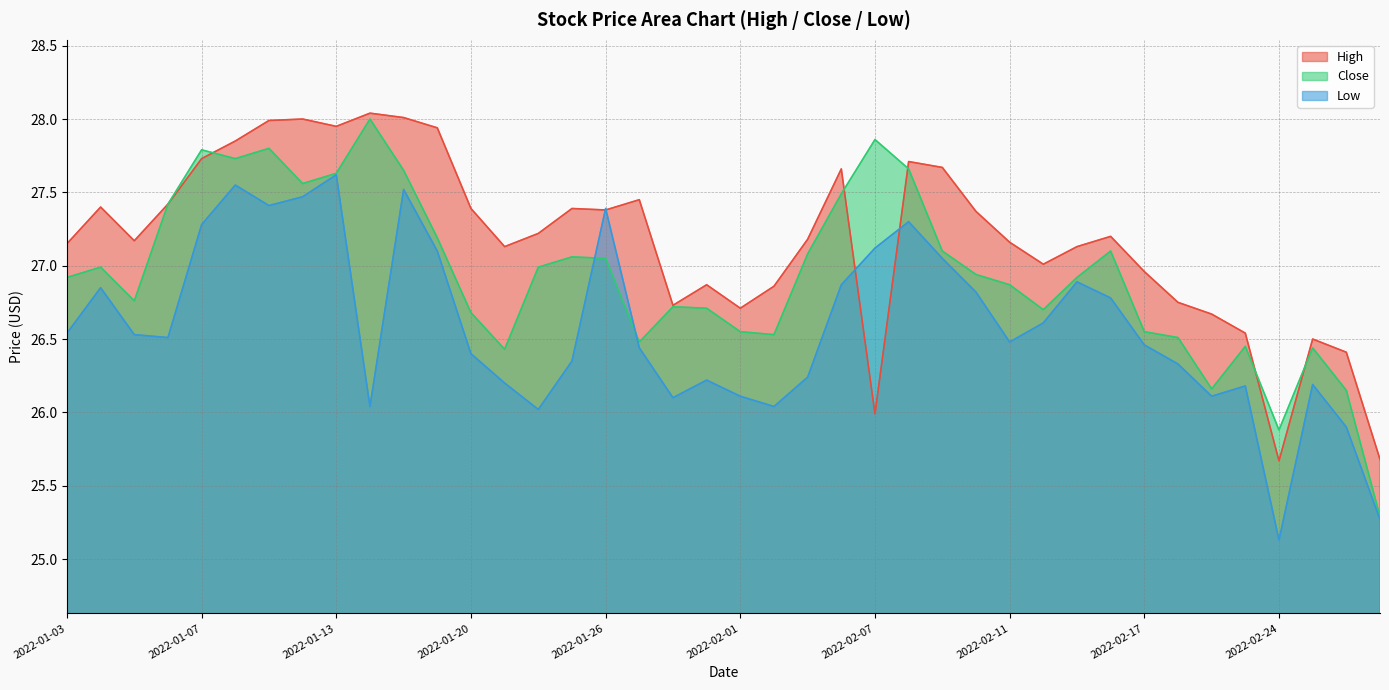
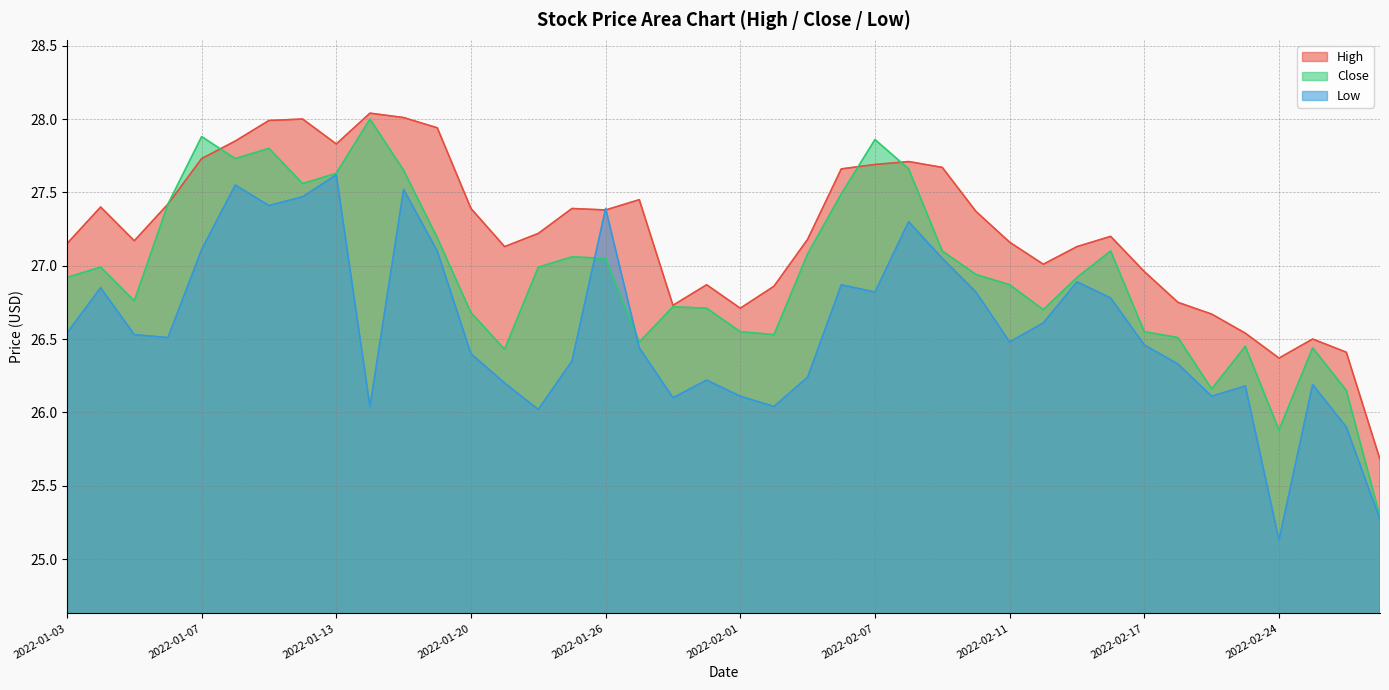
  {
    "High": {
      "2022-01-03": 27.15,
      "2022-01-07": 27.73,
-     "2022-01-13": 27.95,
+     "2022-01-13": 27.83,
      "2022-01-20": 27.39,
      "2022-02-01": 26.71,
-     "2022-02-07": 25.99,
+     "2022-02-07": 27.69,
      "2022-02-11": 27.16,
      "2022-02-17": 26.96,
-     "2022-02-24": 25.67
+     "2022-02-24": 26.37
    },
    "Close": {
      "2022-01-03": 26.92,
-     "2022-01-07": 27.79,
+     "2022-01-07": 27.88,
      "2022-01-20": 26.68,
      "2022-01-26": 27.05,
      "2022-02-01": 26.55,
      "2022-02-07": 27.86,
      "2022-02-11": 26.87,
      "2022-02-17": 26.55,
      "2022-02-24": 25.88
    },
    "Low": {
      "2022-01-03": 26.54,
-     "2022-01-07": 27.28,
+     "2022-01-07": 27.11,
      "2022-01-20": 26.40,
      "2022-02-01": 26.11,
-     "2022-02-07": 27.12,
+     "2022-02-07": 26.82,
      "2022-02-11": 26.48,
      "2022-02-17": 26.46,
      "2022-02-24": 25.13
    }
  }
